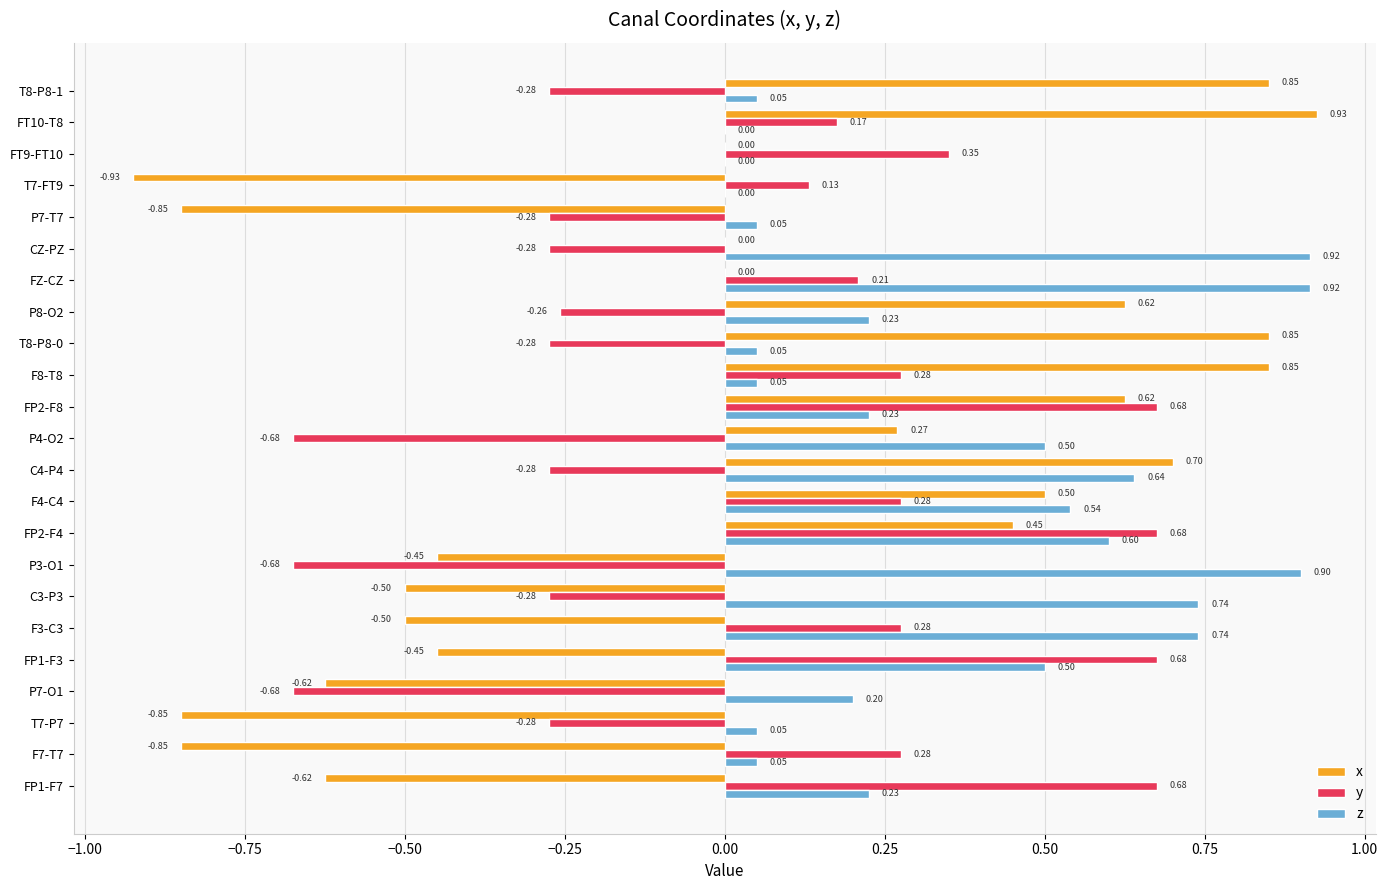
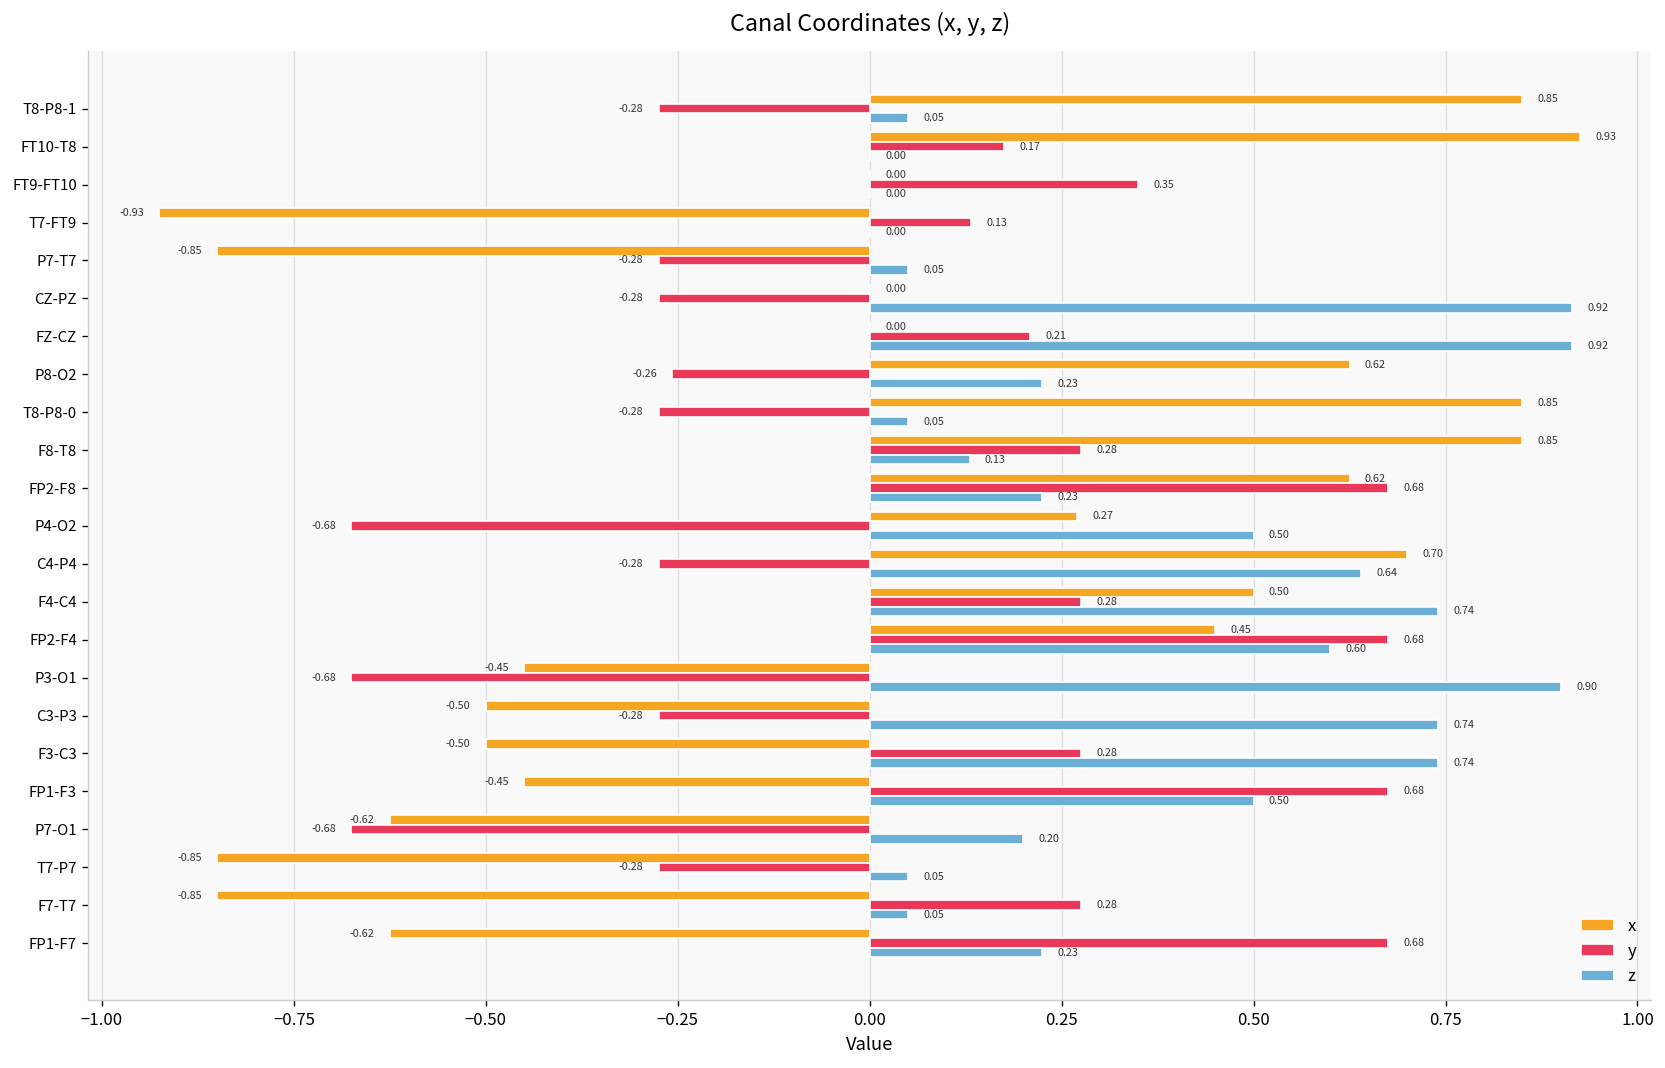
  {
    "x": {
      "T8-P8-1": 0.85,
      "FT10-T8": 0.93,
      "FT9-FT10": 0.00,
      "T7-FT9": -0.93,
      "P7-T7": -0.85,
      "CZ-PZ": 0.00,
      "FZ-CZ": 0.00,
      "P8-O2": 0.62,
      "T8-P8-0": 0.85,
      "F8-T8": 0.85,
      "FP2-F8": 0.62,
      "P4-O2": 0.27,
      "C4-P4": 0.70,
      "F4-C4": 0.50,
      "FP2-F4": 0.45,
      "P3-O1": -0.45,
      "C3-P3": -0.50,
      "F3-C3": -0.50,
      "FP1-F3": -0.45,
      "P7-O1": -0.62,
      "T7-P7": -0.85,
      "F7-T7": -0.85,
      "FP1-F7": -0.62
    },
    "y": {
      "T8-P8-1": -0.28,
      "FT10-T8": 0.17,
      "FT9-FT10": 0.35,
      "T7-FT9": 0.13,
      "P7-T7": -0.28,
      "CZ-PZ": -0.28,
      "FZ-CZ": 0.21,
      "P8-O2": -0.26,
      "T8-P8-0": -0.28,
      "F8-T8": 0.28,
      "FP2-F8": 0.68,
      "P4-O2": -0.68,
      "C4-P4": -0.28,
      "F4-C4": 0.28,
      "FP2-F4": 0.68,
      "P3-O1": -0.68,
      "C3-P3": -0.28,
      "F3-C3": 0.28,
      "FP1-F3": 0.68,
      "P7-O1": -0.68,
      "T7-P7": -0.28,
      "F7-T7": 0.28,
      "FP1-F7": 0.68
    },
    "z": {
      "T8-P8-1": 0.05,
      "FT10-T8": 0.00,
      "FT9-FT10": 0.00,
      "T7-FT9": 0.00,
      "P7-T7": 0.05,
      "CZ-PZ": 0.92,
      "FZ-CZ": 0.92,
      "P8-O2": 0.23,
      "T8-P8-0": 0.05,
-     "F8-T8": 0.05,
+     "F8-T8": 0.13,
      "FP2-F8": 0.23,
      "P4-O2": 0.50,
      "C4-P4": 0.64,
-     "F4-C4": 0.54,
+     "F4-C4": 0.74,
      "FP2-F4": 0.60,
      "P3-O1": 0.90,
      "C3-P3": 0.74,
      "F3-C3": 0.74,
      "FP1-F3": 0.50,
      "P7-O1": 0.20,
      "T7-P7": 0.05,
      "F7-T7": 0.05,
      "FP1-F7": 0.23
    }
  }
